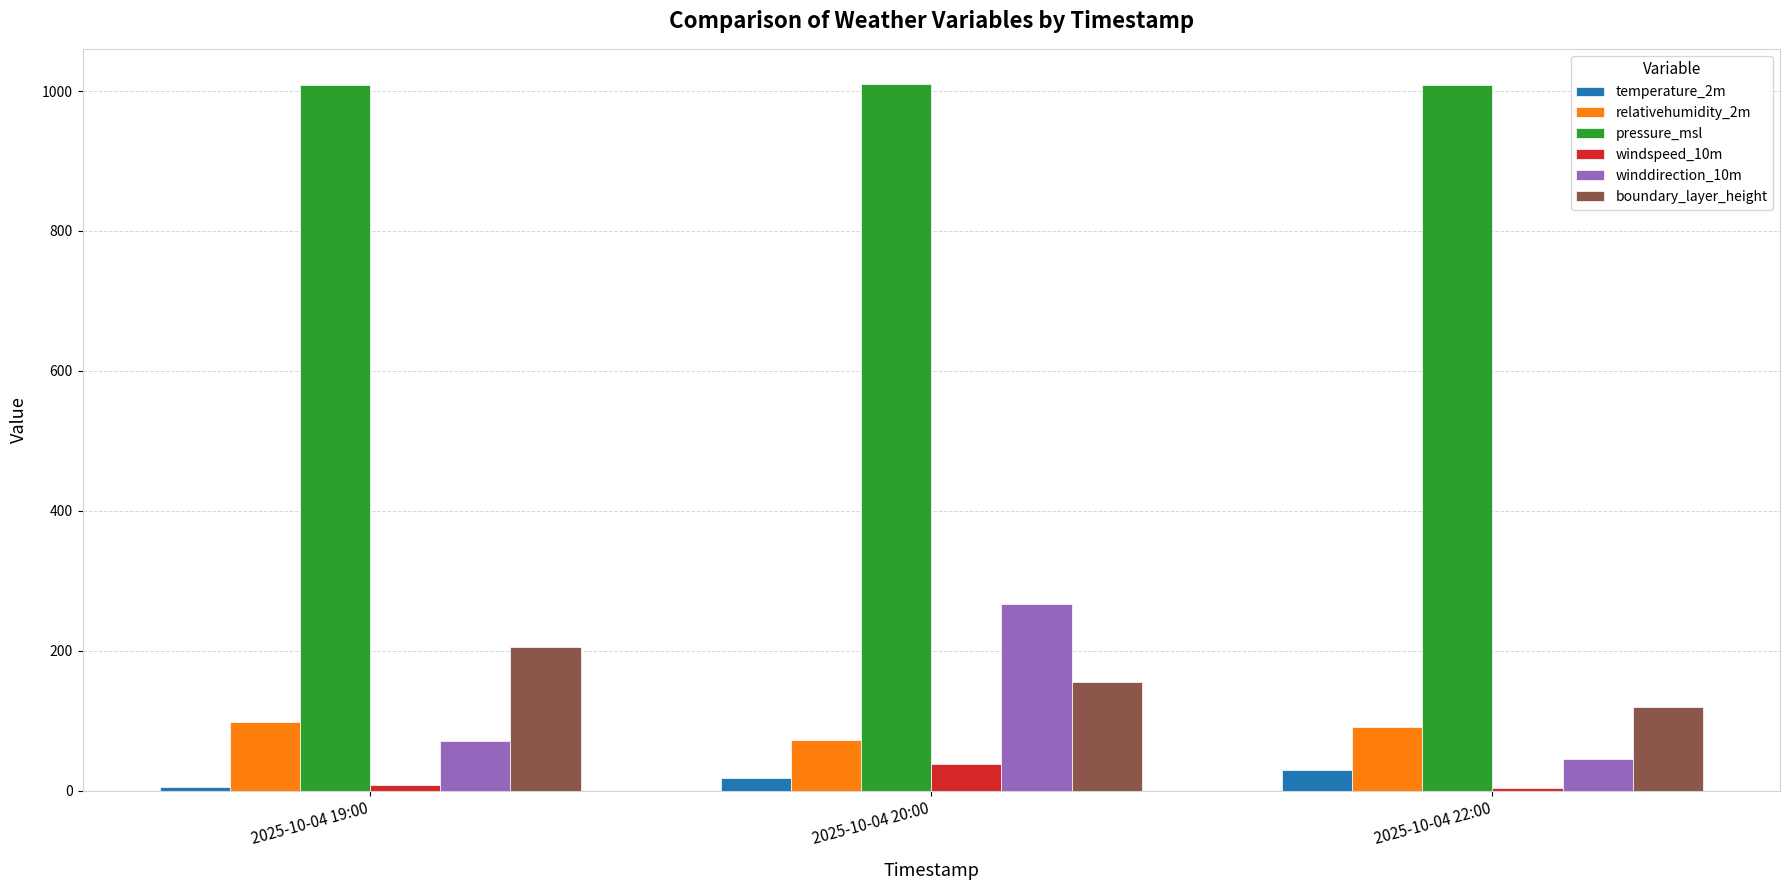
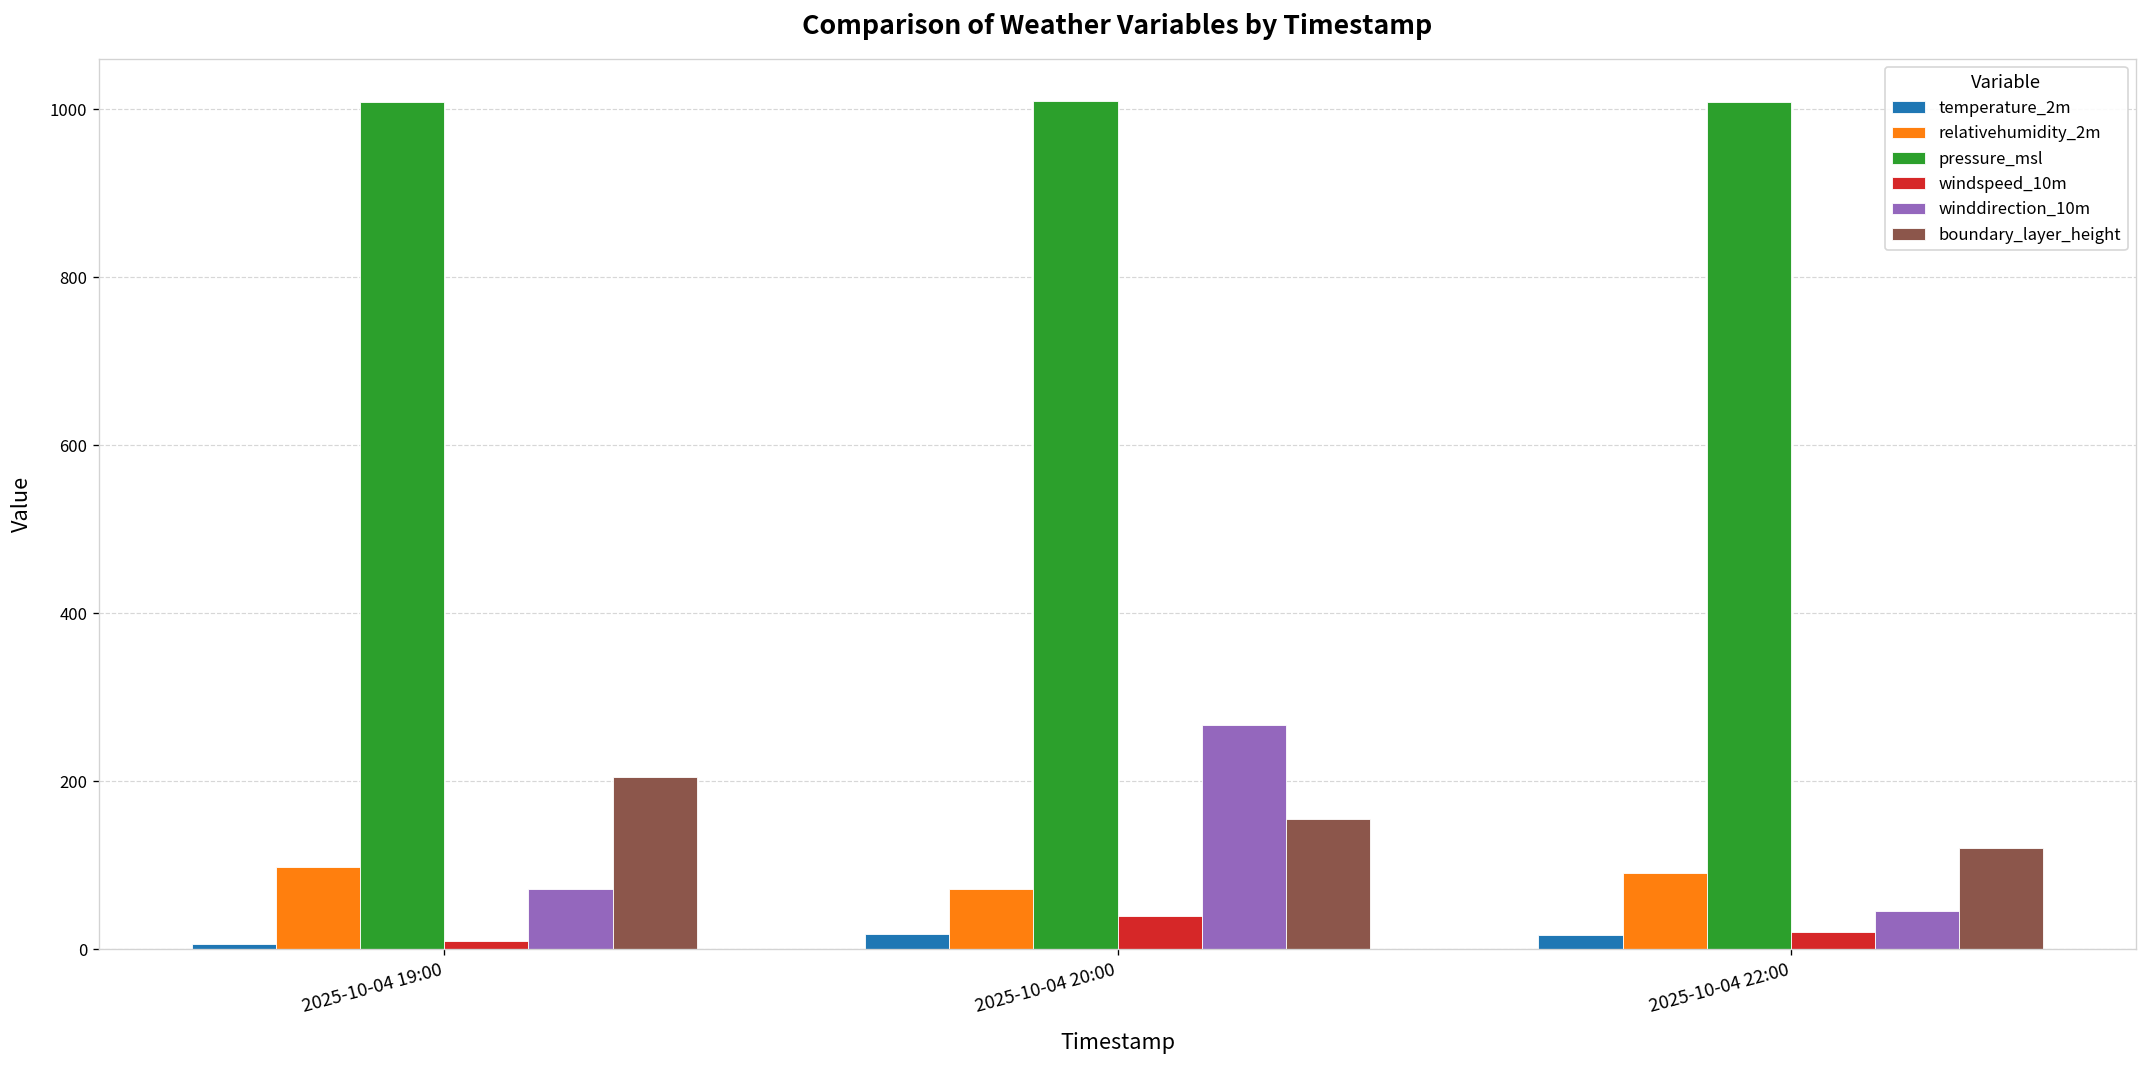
  {
    "temperature_2m": {
      "2025-10-04 19:00": 10,
      "2025-10-04 20:00": 20,
-     "2025-10-04 22:00": 30
+     "2025-10-04 22:00": 20
    },
    "relativehumidity_2m": {
      "2025-10-04 19:00": 100,
      "2025-10-04 20:00": 70,
      "2025-10-04 22:00": 90
    },
    "pressure_msl": {
      "2025-10-04 19:00": 1010,
      "2025-10-04 20:00": 1010,
      "2025-10-04 22:00": 1010
    },
    "windspeed_10m": {
      "2025-10-04 19:00": 10,
      "2025-10-04 20:00": 40,
-     "2025-10-04 22:00": 0
+     "2025-10-04 22:00": 20
    },
    "winddirection_10m": {
      "2025-10-04 19:00": 70,
      "2025-10-04 20:00": 270,
      "2025-10-04 22:00": 50
    },
    "boundary_layer_height": {
      "2025-10-04 19:00": 210,
      "2025-10-04 20:00": 160,
      "2025-10-04 22:00": 120
    }
  }
